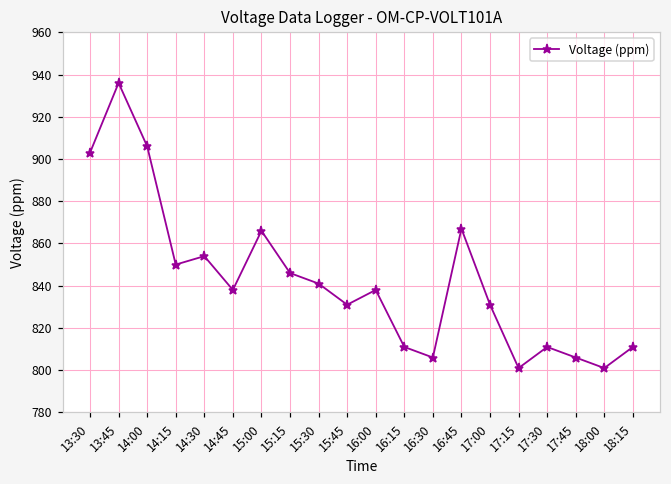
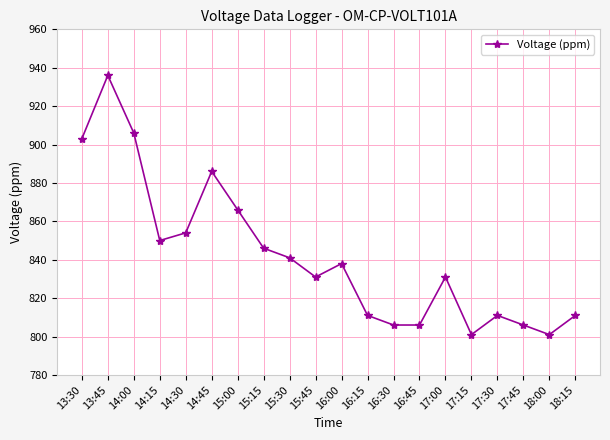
  {
    "13:30": 903,
    "13:45": 936,
    "14:00": 906,
    "14:15": 850,
    "14:30": 854,
-   "14:45": 838,
+   "14:45": 886,
    "15:00": 866,
    "15:15": 846,
    "15:30": 841,
    "15:45": 831,
    "16:00": 838,
    "16:15": 811,
    "16:30": 806,
-   "16:45": 867,
+   "16:45": 806,
    "17:00": 831,
    "17:15": 801,
    "17:30": 811,
    "17:45": 806,
    "18:00": 801,
    "18:15": 811
  }
